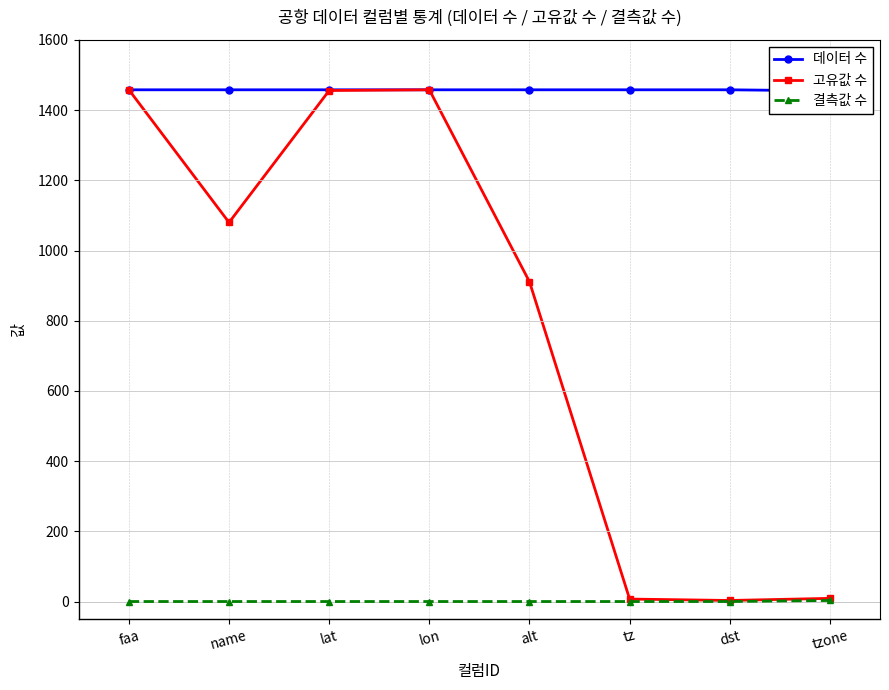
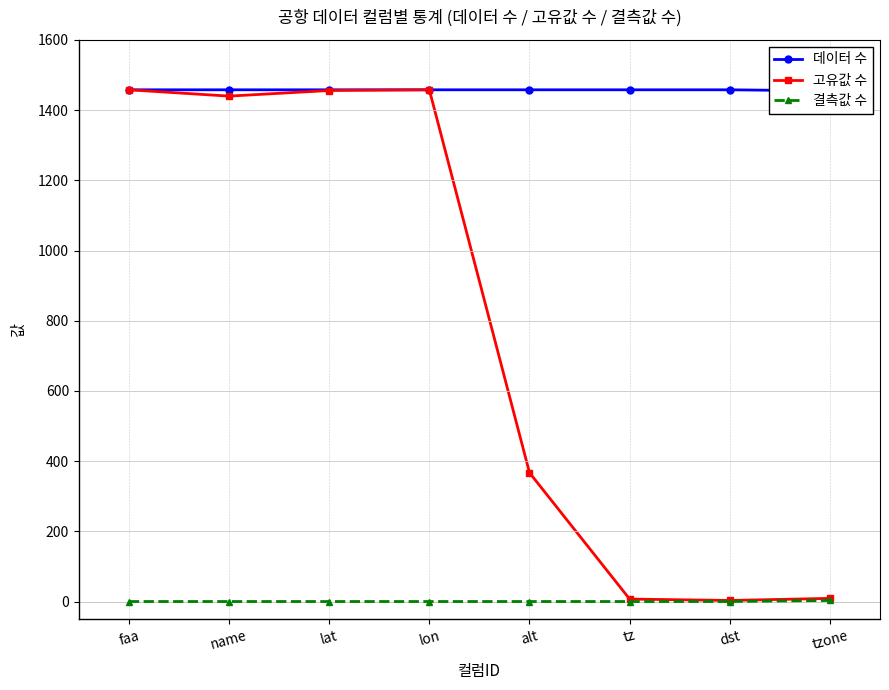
  {
    "데이터 수": {
      "name": 1460,
      "alt": 1460,
      "tz": 1460,
      "dst": 1460
    },
    "고유값 수": {
-     "name": 1080,
-     "alt": 910
+     "name": 1440,
+     "alt": 370
    },
    "결측값 수": {
      "faa": 0,
      "name": 0,
      "lat": 0,
      "lon": 0,
      "alt": 0
    }
  }
